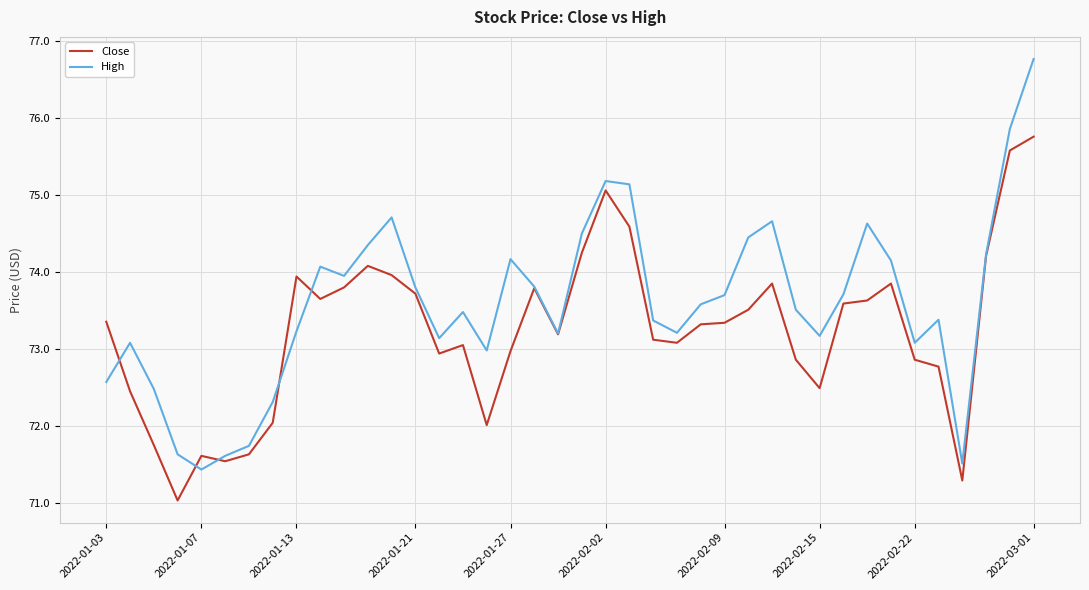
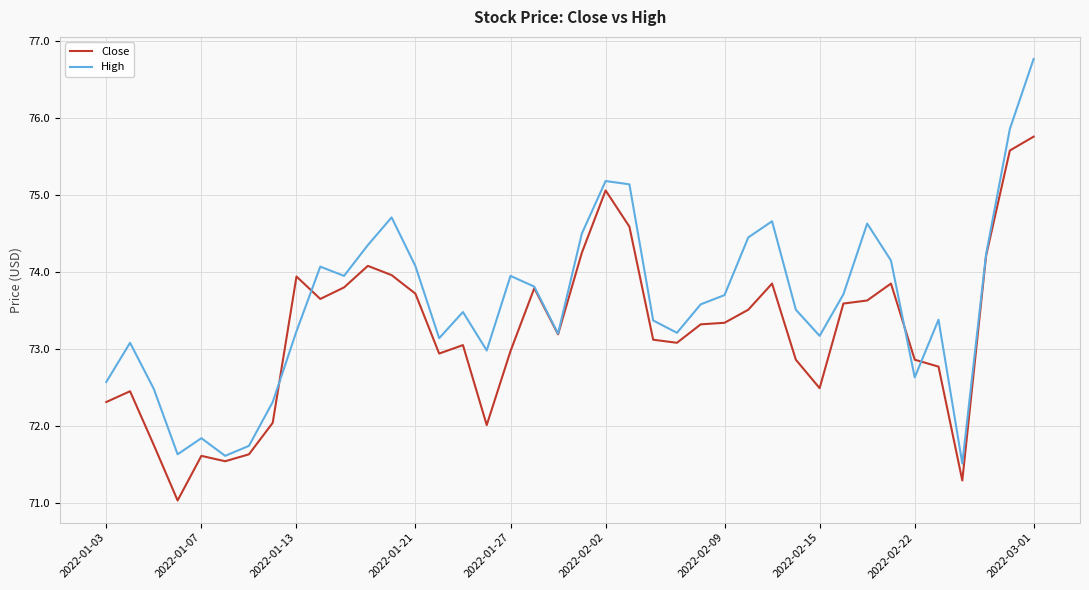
  {
    "Close": {
-     "2022-01-03": 73.4,
+     "2022-01-03": 72.3,
      "2022-01-07": 71.6,
      "2022-01-13": 73.9,
      "2022-01-21": 73.7,
      "2022-01-27": 73.0,
      "2022-02-02": 75.1,
      "2022-02-09": 73.3,
      "2022-02-15": 72.5,
      "2022-02-22": 72.9,
      "2022-03-01": 75.8
    },
    "High": {
      "2022-01-03": 72.6,
-     "2022-01-07": 71.4,
+     "2022-01-07": 71.8,
      "2022-01-13": 73.2,
-     "2022-01-21": 73.8,
-     "2022-01-27": 74.2,
+     "2022-01-21": 74.1,
+     "2022-01-27": 73.9,
      "2022-02-02": 75.2,
      "2022-02-09": 73.7,
      "2022-02-15": 73.2,
-     "2022-02-22": 73.1,
+     "2022-02-22": 72.6,
      "2022-03-01": 76.8
    }
  }
